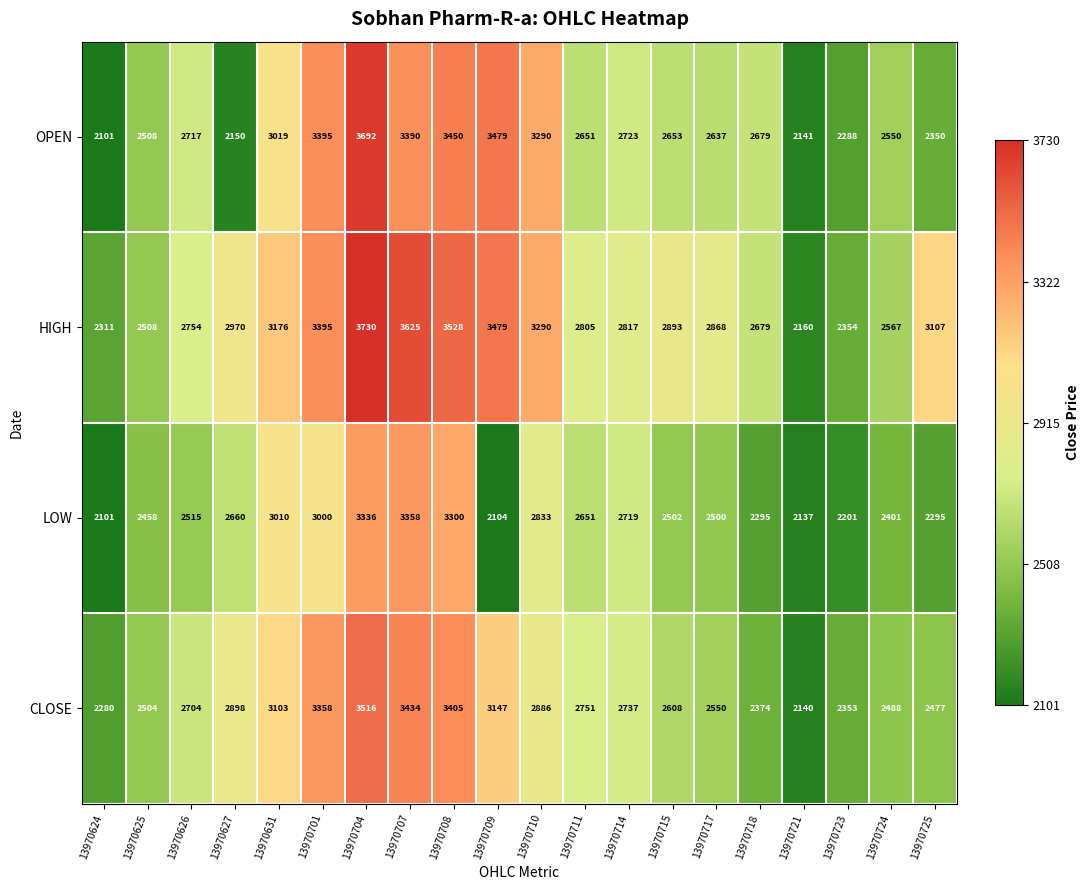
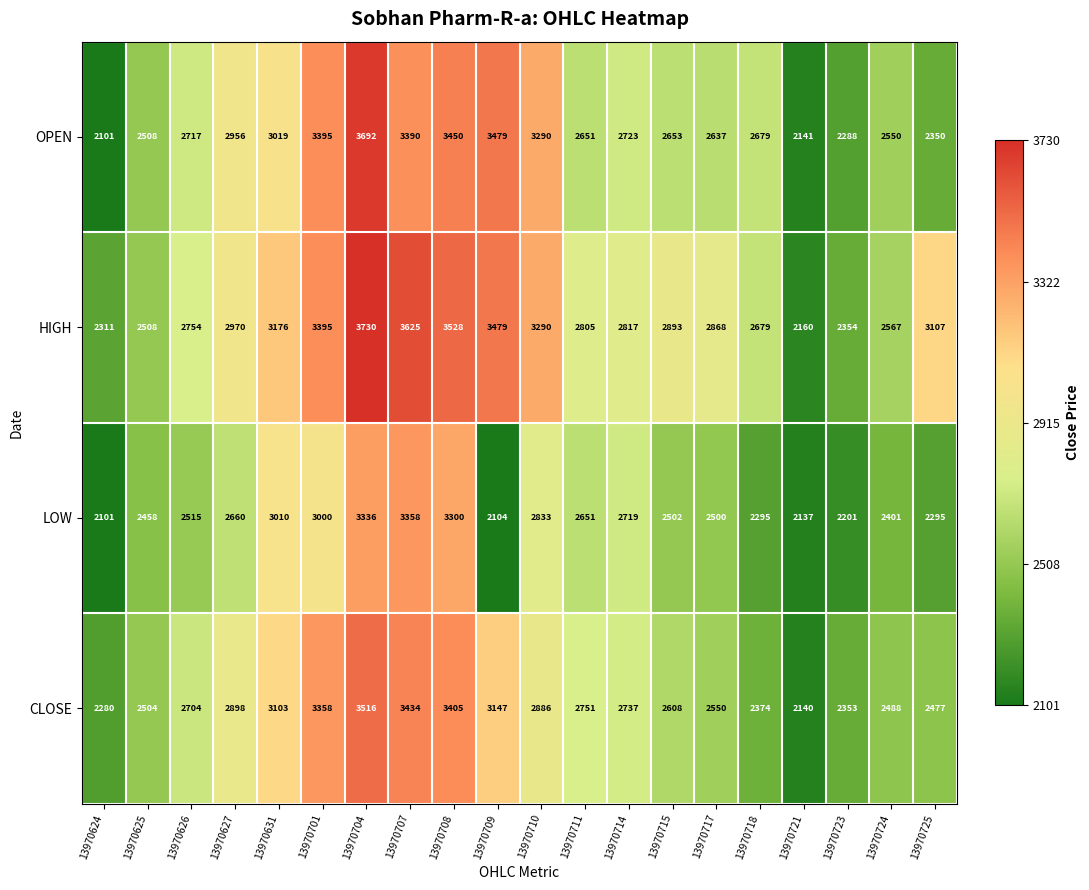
  {
    "OPEN": {
      "13970624": 2101,
      "13970625": 2508,
      "13970626": 2717,
-     "13970627": 2150,
+     "13970627": 2956,
      "13970631": 3019,
      "13970701": 3395,
      "13970704": 3692,
      "13970707": 3390,
      "13970708": 3450,
      "13970709": 3479,
      "13970710": 3290,
      "13970711": 2651,
      "13970714": 2723,
      "13970715": 2653,
      "13970717": 2637,
      "13970718": 2679,
      "13970721": 2141,
      "13970723": 2288,
      "13970724": 2550,
      "13970725": 2350
    },
    "HIGH": {
      "13970624": 2311,
      "13970625": 2508,
      "13970626": 2754,
      "13970627": 2970,
      "13970631": 3176,
      "13970701": 3395,
      "13970704": 3730,
      "13970707": 3625,
      "13970708": 3528,
      "13970709": 3479,
      "13970710": 3290,
      "13970711": 2805,
      "13970714": 2817,
      "13970715": 2893,
      "13970717": 2868,
      "13970718": 2679,
      "13970721": 2160,
      "13970723": 2354,
      "13970724": 2567,
      "13970725": 3107
    },
    "LOW": {
      "13970624": 2101,
      "13970625": 2458,
      "13970626": 2515,
      "13970627": 2660,
      "13970631": 3010,
      "13970701": 3000,
      "13970704": 3336,
      "13970707": 3358,
      "13970708": 3300,
      "13970709": 2104,
      "13970710": 2833,
      "13970711": 2651,
      "13970714": 2719,
      "13970715": 2502,
      "13970717": 2500,
      "13970718": 2295,
      "13970721": 2137,
      "13970723": 2201,
      "13970724": 2401,
      "13970725": 2295
    },
    "CLOSE": {
      "13970624": 2280,
      "13970625": 2504,
      "13970626": 2704,
      "13970627": 2898,
      "13970631": 3103,
      "13970701": 3358,
      "13970704": 3516,
      "13970707": 3434,
      "13970708": 3405,
      "13970709": 3147,
      "13970710": 2886,
      "13970711": 2751,
      "13970714": 2737,
      "13970715": 2608,
      "13970717": 2550,
      "13970718": 2374,
      "13970721": 2140,
      "13970723": 2353,
      "13970724": 2488,
      "13970725": 2477
    }
  }
